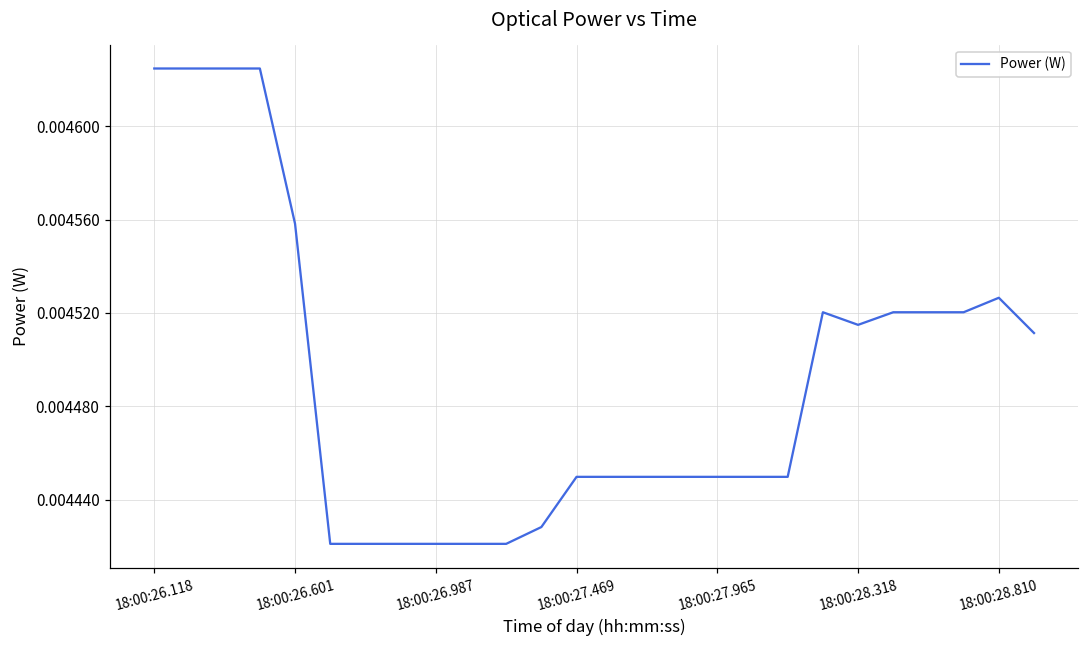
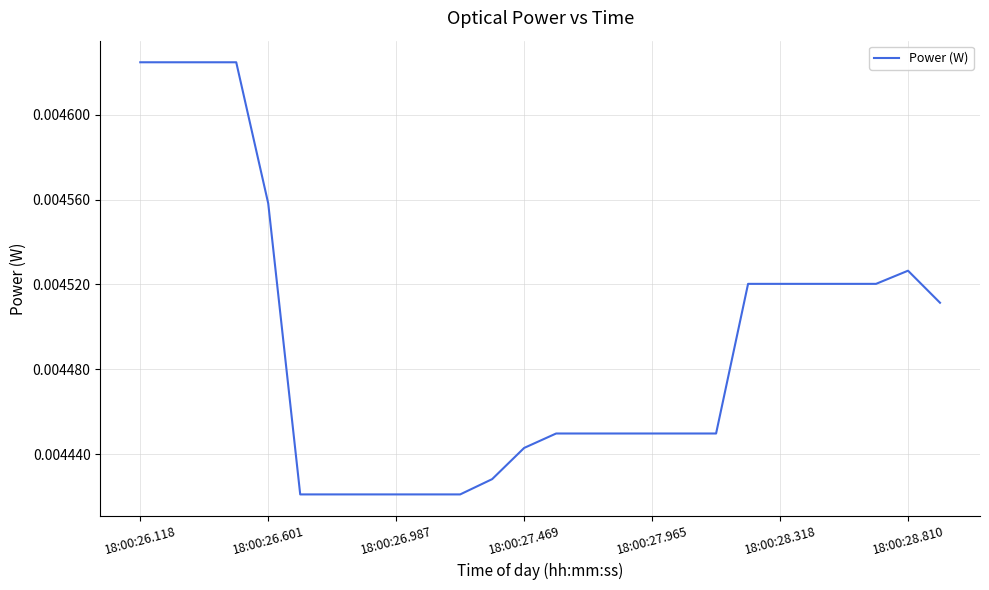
  {
    "18:00:26.118": 0.004625,
    "18:00:26.601": 0.004558,
    "18:00:26.987": 0.004421,
-   "18:00:27.469": 0.004450,
+   "18:00:27.469": 0.004443,
    "18:00:27.965": 0.004450,
-   "18:00:28.318": 0.004515,
+   "18:00:28.318": 0.004520,
    "18:00:28.810": 0.004527
  }
